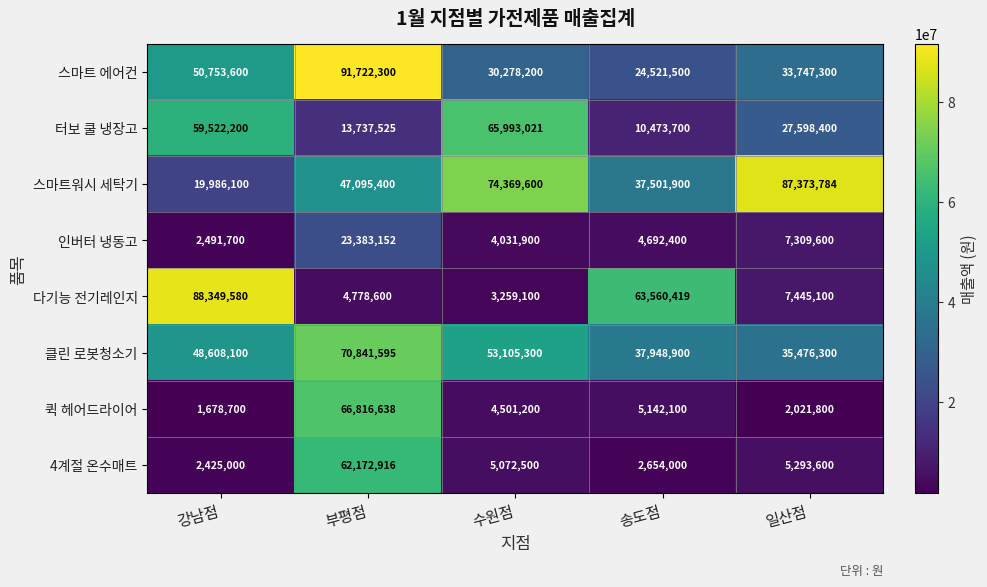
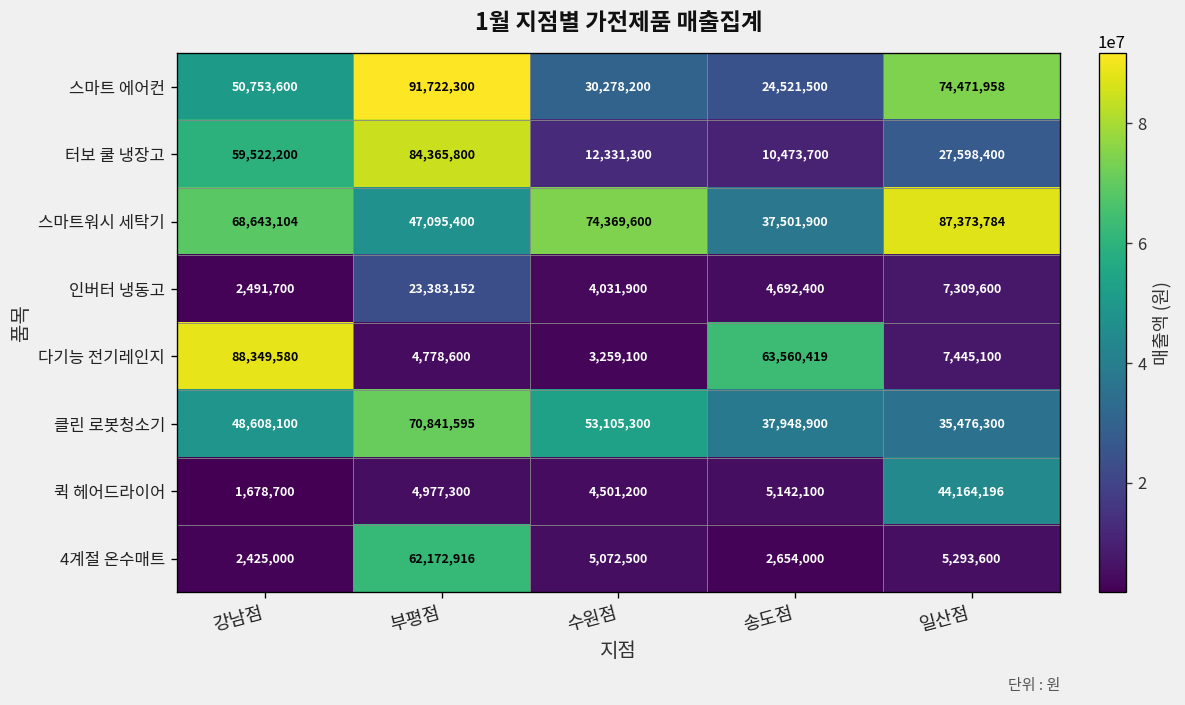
  {
    "스마트 에어컨": {
      "강남점": "50,753,600",
      "부평점": "91,722,300",
      "수원점": "30,278,200",
      "송도점": "24,521,500",
-     "일산점": "33,747,300"
+     "일산점": "74,471,958"
    },
    "터보 쿨 냉장고": {
      "강남점": "59,522,200",
-     "부평점": "13,737,525",
-     "수원점": "65,993,021",
+     "부평점": "84,365,800",
+     "수원점": "12,331,300",
      "송도점": "10,473,700",
      "일산점": "27,598,400"
    },
    "스마트워시 세탁기": {
-     "강남점": "19,986,100",
+     "강남점": "68,643,104",
      "부평점": "47,095,400",
      "수원점": "74,369,600",
      "송도점": "37,501,900",
      "일산점": "87,373,784"
    },
    "인버터 냉동고": {
      "강남점": "2,491,700",
      "부평점": "23,383,152",
      "수원점": "4,031,900",
      "송도점": "4,692,400",
      "일산점": "7,309,600"
    },
    "다기능 전기레인지": {
      "강남점": "88,349,580",
      "부평점": "4,778,600",
      "수원점": "3,259,100",
      "송도점": "63,560,419",
      "일산점": "7,445,100"
    },
    "클린 로봇청소기": {
      "강남점": "48,608,100",
      "부평점": "70,841,595",
      "수원점": "53,105,300",
      "송도점": "37,948,900",
      "일산점": "35,476,300"
    },
    "퀵 헤어드라이어": {
      "강남점": "1,678,700",
-     "부평점": "66,816,638",
+     "부평점": "4,977,300",
      "수원점": "4,501,200",
      "송도점": "5,142,100",
-     "일산점": "2,021,800"
+     "일산점": "44,164,196"
    },
    "4계절 온수매트": {
      "강남점": "2,425,000",
      "부평점": "62,172,916",
      "수원점": "5,072,500",
      "송도점": "2,654,000",
      "일산점": "5,293,600"
    }
  }
